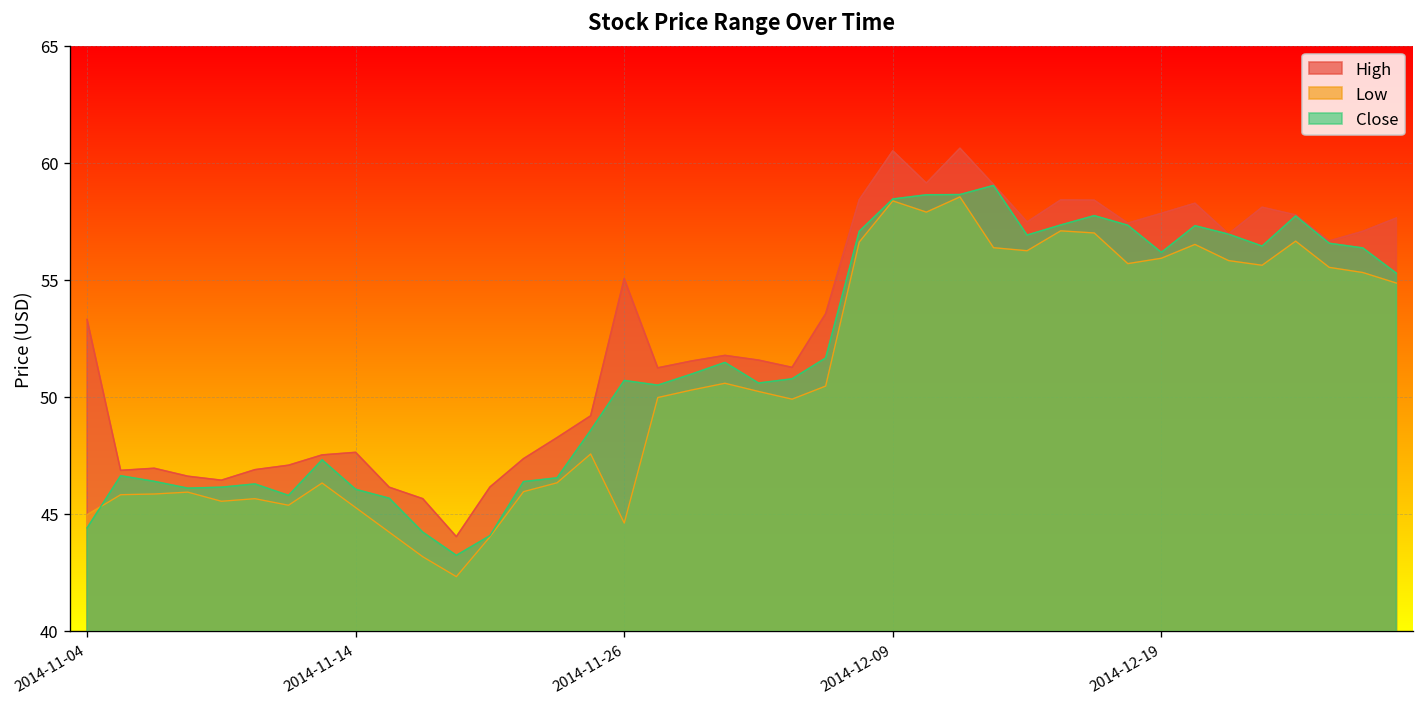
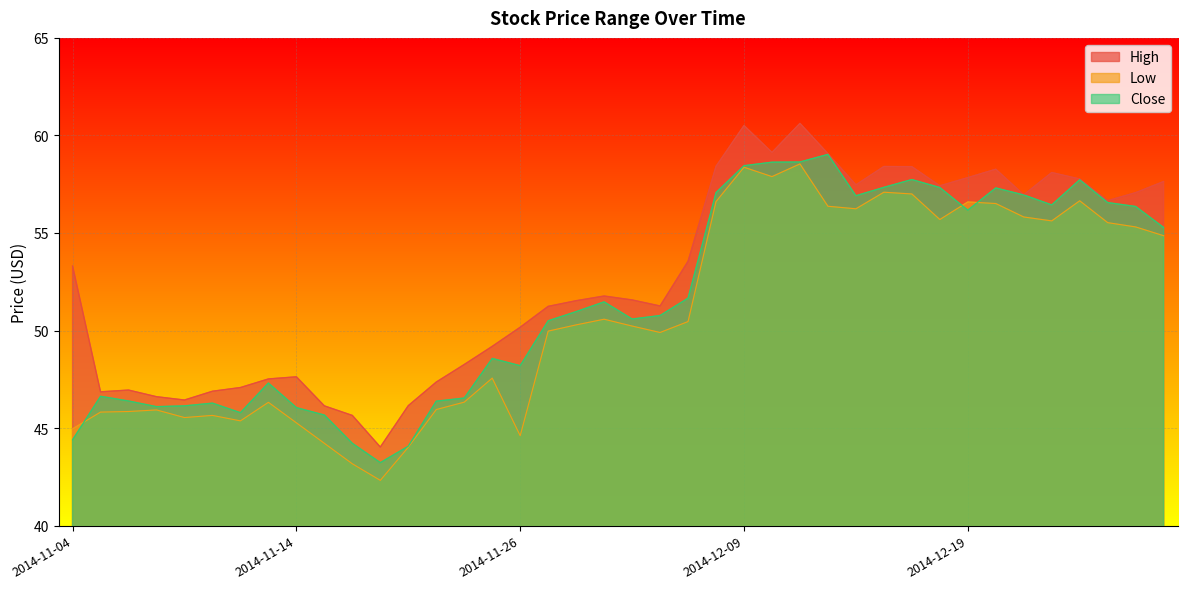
  {
    "High": {
      "2014-11-04": 53.3,
      "2014-11-14": 47.6,
-     "2014-11-26": 55.1,
+     "2014-11-26": 50.2,
      "2014-12-09": 60.5,
      "2014-12-19": 57.8
    },
    "Low": {
      "2014-11-04": 45.0,
      "2014-11-14": 45.3,
      "2014-11-26": 44.6,
-     "2014-12-19": 55.9
+     "2014-12-19": 56.6
    },
    "Close": {
      "2014-11-04": 44.4,
      "2014-11-14": 46.1,
-     "2014-11-26": 50.7,
+     "2014-11-26": 48.2,
      "2014-12-19": 56.2
    }
  }
